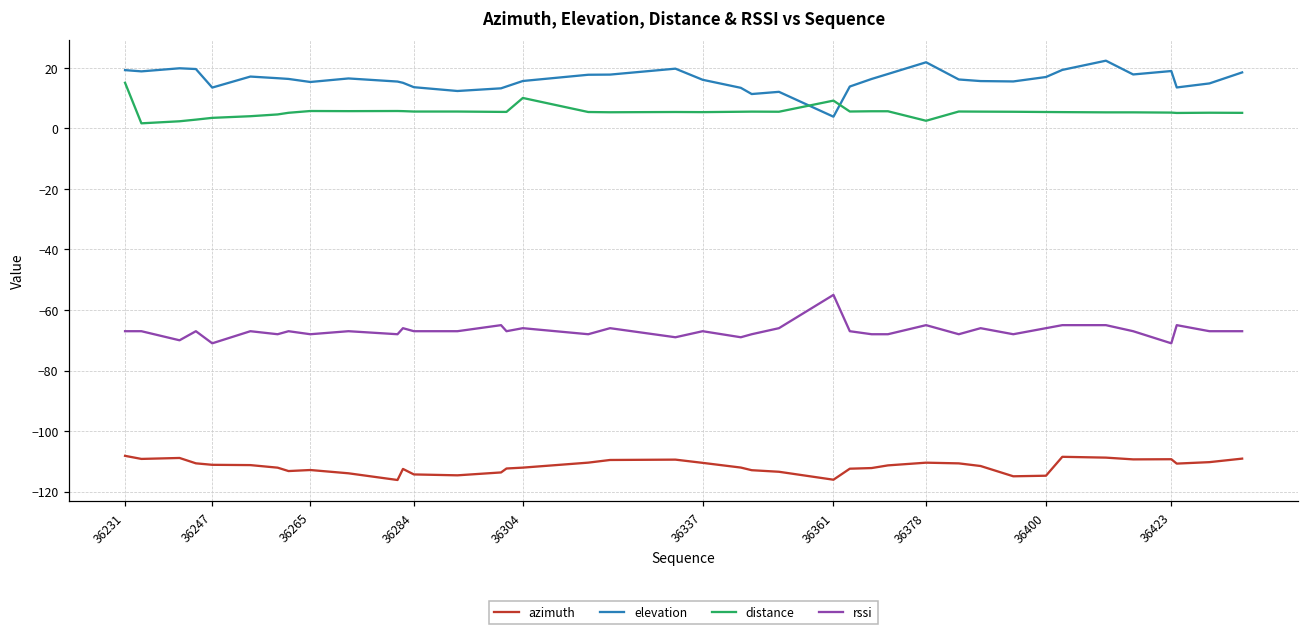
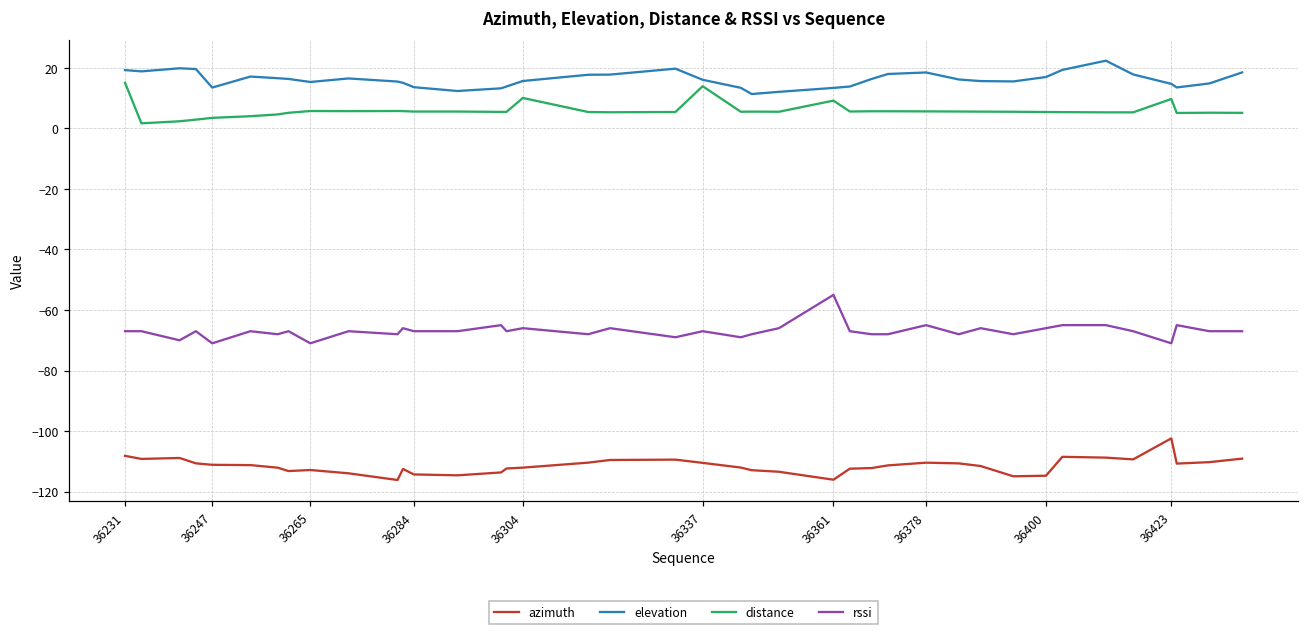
  {
    "azimuth": {
      "36231": -108,
      "36247": -111,
      "36265": -113,
      "36284": -114,
      "36304": -112,
      "36337": -110,
      "36361": -116,
      "36378": -110,
      "36400": -115,
-     "36423": -109
+     "36423": -102
    },
    "elevation": {
      "36231": 19,
      "36247": 13,
      "36265": 15,
      "36284": 14,
      "36304": 16,
      "36337": 16,
-     "36361": 4,
-     "36378": 22,
+     "36361": 13,
+     "36378": 18,
      "36400": 17,
-     "36423": 19
+     "36423": 15
    },
    "distance": {
      "36231": 15,
      "36247": 3,
      "36265": 6,
      "36284": 6,
      "36304": 10,
-     "36337": 5,
+     "36337": 14,
      "36361": 9,
-     "36378": 3,
+     "36378": 6,
      "36400": 5,
-     "36423": 5
+     "36423": 10
    },
    "rssi": {
      "36231": -67,
      "36247": -71,
-     "36265": -68,
+     "36265": -71,
      "36284": -67,
      "36304": -66,
      "36337": -67,
      "36361": -55,
      "36378": -65,
      "36400": -66,
      "36423": -71
    }
  }
